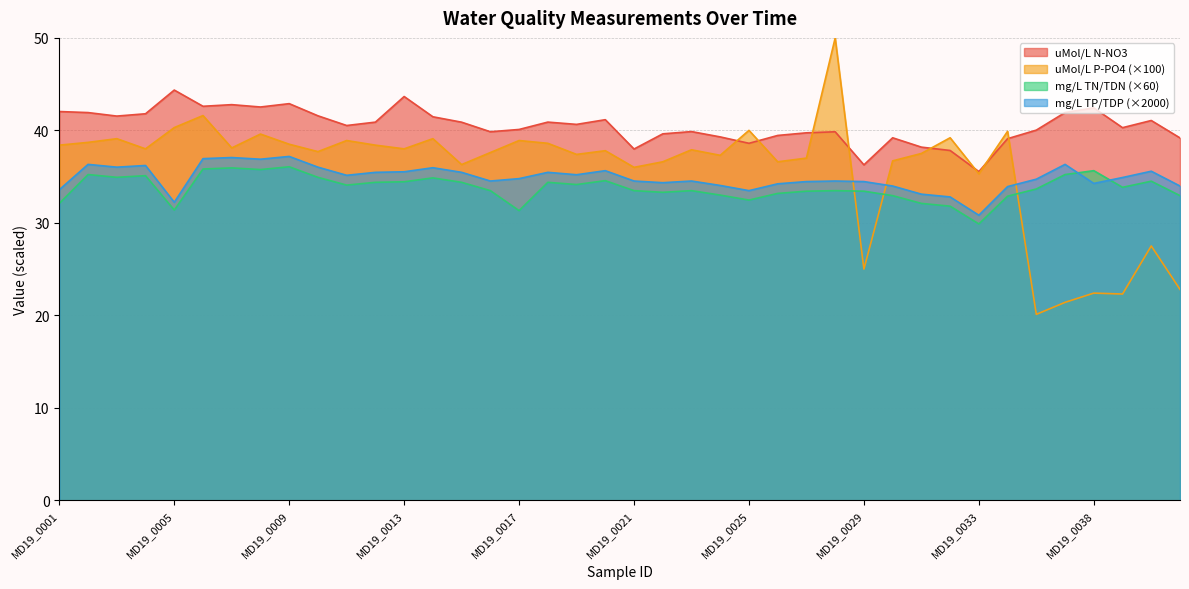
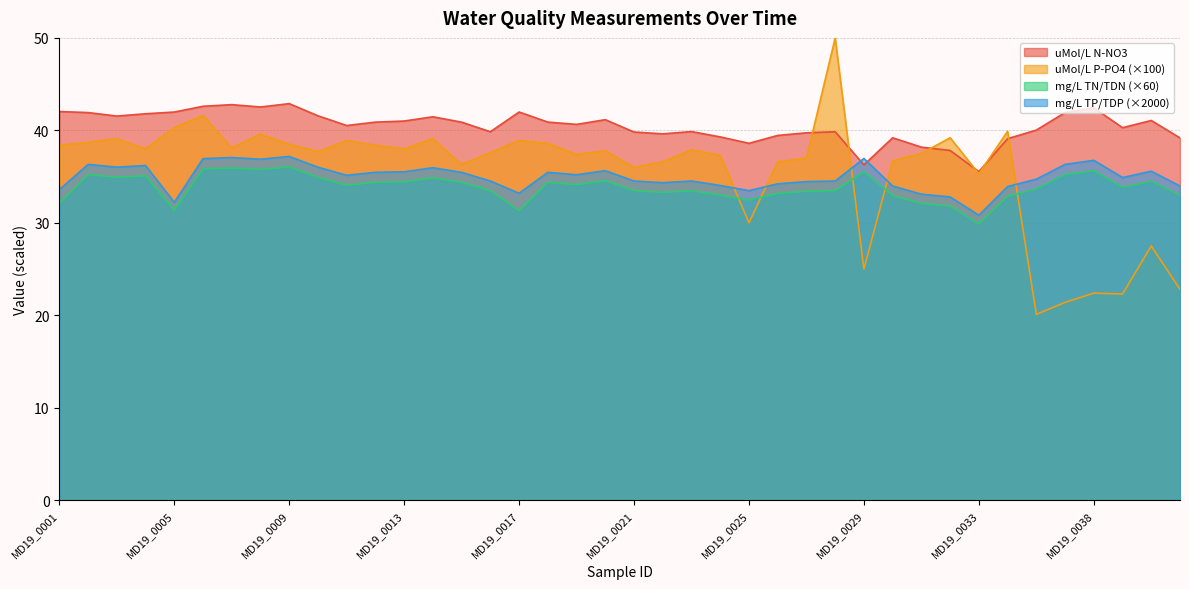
  {
    "uMol/L N-NO3": {
      "MD19_0001": 42,
-     "MD19_0005": 44,
+     "MD19_0005": 42,
      "MD19_0009": 43,
-     "MD19_0013": 44,
-     "MD19_0017": 40,
-     "MD19_0021": 38,
+     "MD19_0013": 41,
+     "MD19_0017": 42,
+     "MD19_0021": 40,
      "MD19_0025": 39,
      "MD19_0029": 36
    },
    "uMol/L P-PO4 (×100)": {
      "MD19_0001": 38,
      "MD19_0005": 40,
      "MD19_0009": 39,
      "MD19_0013": 38,
      "MD19_0017": 39,
      "MD19_0021": 36,
-     "MD19_0025": 40,
+     "MD19_0025": 30,
      "MD19_0029": 25,
      "MD19_0038": 22
    },
    "mg/L TN/TDN (×60)": {
      "MD19_0001": 32,
      "MD19_0005": 31,
      "MD19_0009": 36,
      "MD19_0013": 34,
      "MD19_0017": 31,
      "MD19_0021": 33,
      "MD19_0025": 32,
-     "MD19_0029": 33,
+     "MD19_0029": 36,
      "MD19_0033": 30,
      "MD19_0038": 36
    },
    "mg/L TP/TDP (×2000)": {
      "MD19_0001": 34,
      "MD19_0005": 32,
      "MD19_0009": 37,
      "MD19_0013": 36,
-     "MD19_0017": 35,
+     "MD19_0017": 33,
      "MD19_0021": 35,
      "MD19_0025": 33,
-     "MD19_0029": 34,
+     "MD19_0029": 37,
      "MD19_0033": 31,
-     "MD19_0038": 34
+     "MD19_0038": 37
    }
  }
